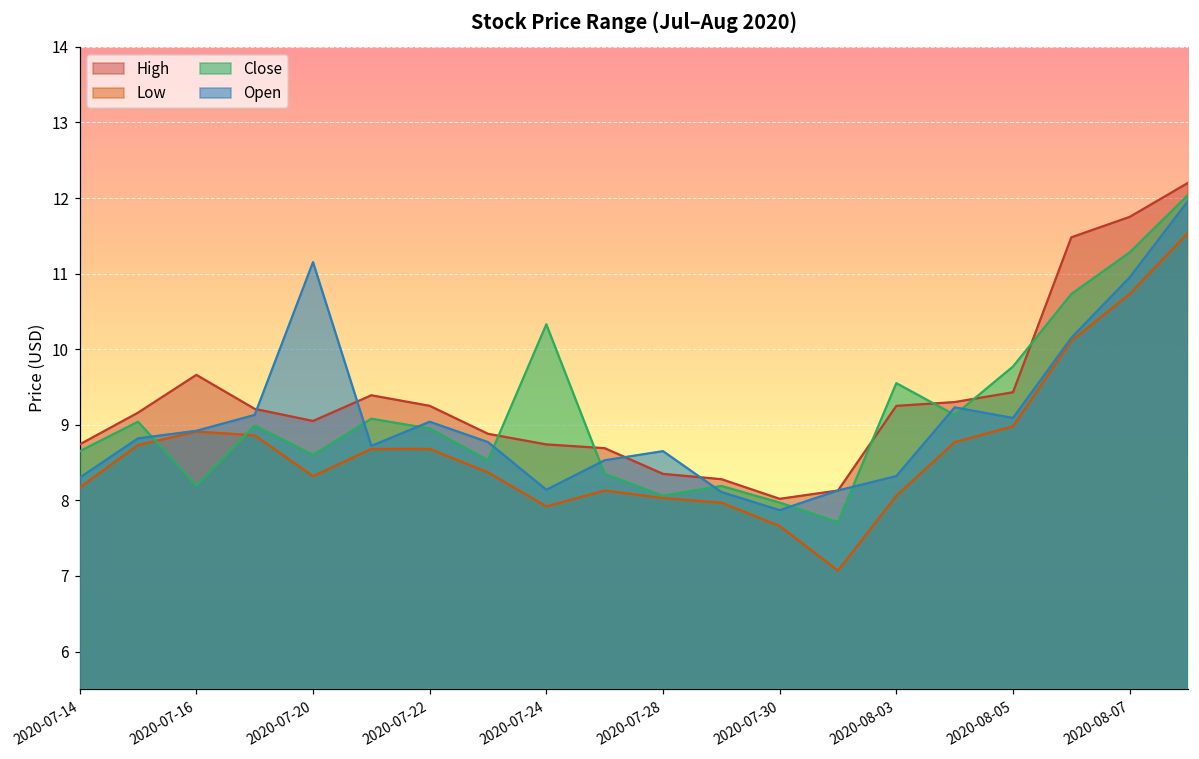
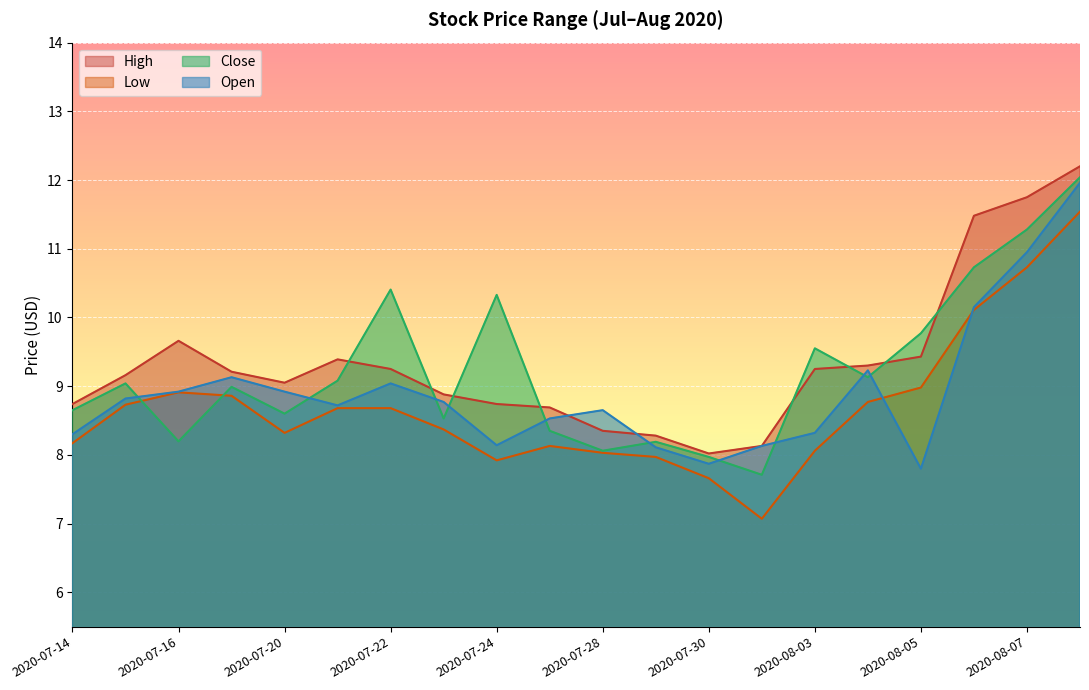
  {
    "Close": {
      "2020-07-14": 8.6,
      "2020-07-16": 8.2,
      "2020-07-20": 8.6,
-     "2020-07-22": 8.9,
+     "2020-07-22": 10.4,
      "2020-07-24": 10.3,
      "2020-07-30": 8.0,
      "2020-08-03": 9.6,
      "2020-08-05": 9.8,
      "2020-08-07": 11.3
    },
    "Open": {
      "2020-07-14": 8.3,
-     "2020-07-20": 11.2,
+     "2020-07-20": 8.9,
      "2020-07-22": 9.0,
      "2020-07-24": 8.1,
      "2020-07-28": 8.7,
      "2020-07-30": 7.9,
      "2020-08-03": 8.3,
-     "2020-08-05": 9.1,
+     "2020-08-05": 7.8,
      "2020-08-07": 10.9
    }
  }
